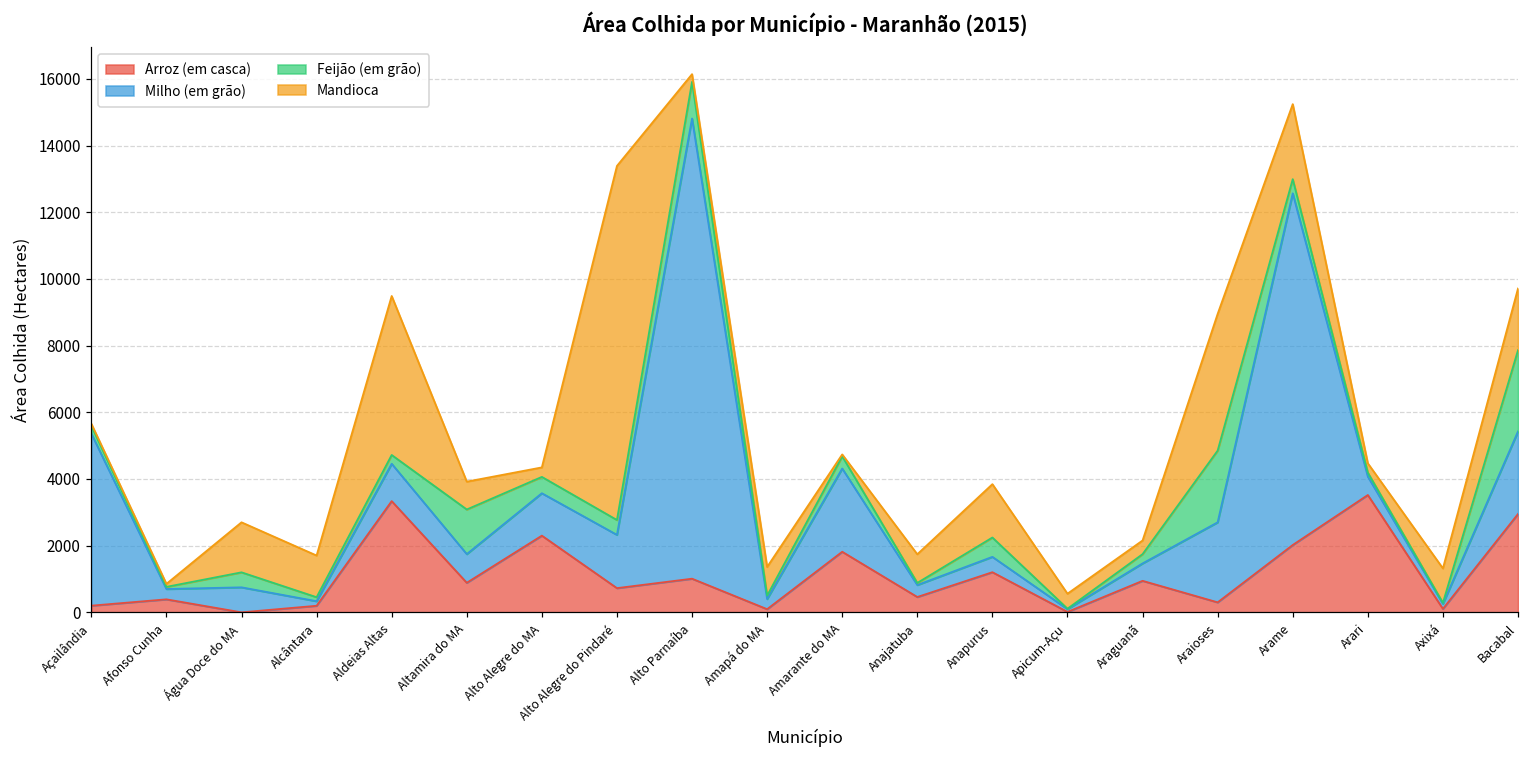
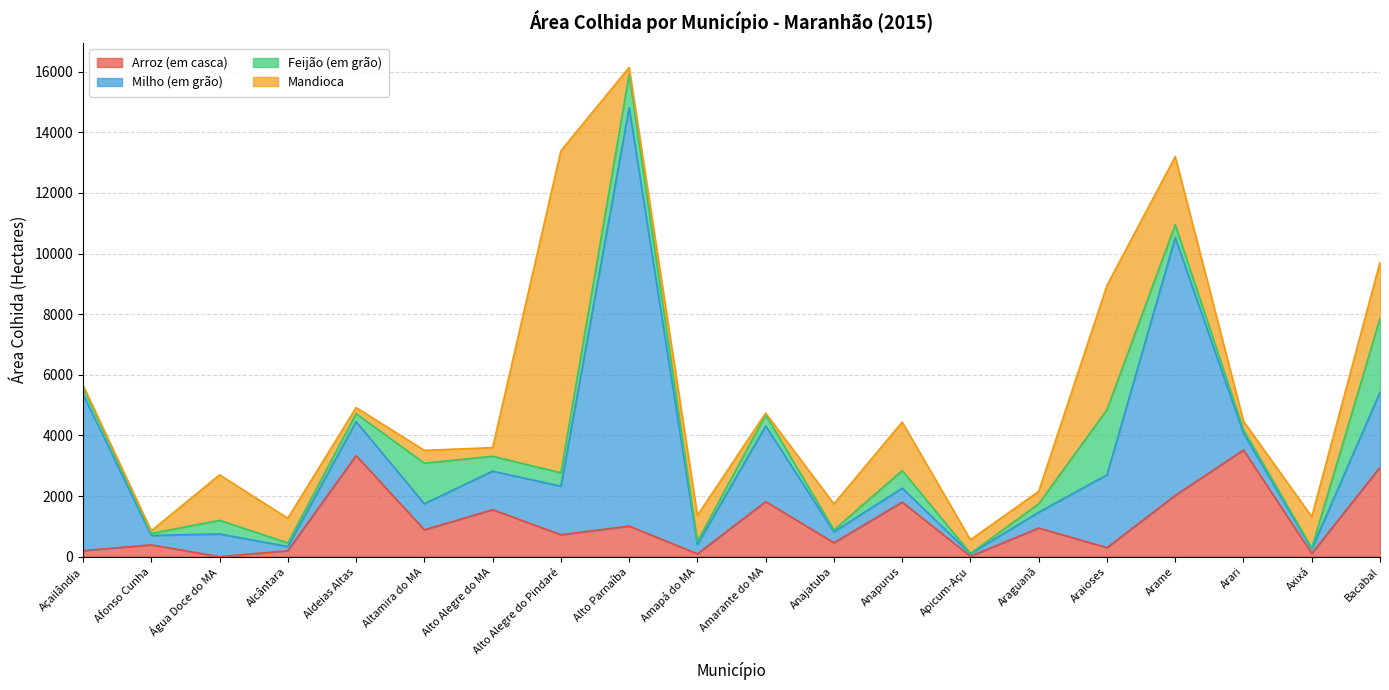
  {
    "Arroz (em casca)": {
      "Açailândia": 200,
      "Afonso Cunha": 400,
      "Água Doce do MA": 0,
      "Alcântara": 200,
      "Aldeias Altas": 3300,
      "Altamira do MA": 900,
-     "Alto Alegre do MA": 2300,
+     "Alto Alegre do MA": 1600,
      "Alto Alegre do Pindaré": 700,
      "Alto Parnaíba": 1000,
      "Amapá do MA": 100,
      "Amarante do MA": 1800,
      "Anajatuba": 500,
-     "Anapurus": 1200,
+     "Anapurus": 1800,
      "Apicum-Açu": 0,
      "Araguanã": 900,
      "Araioses": 300,
      "Arame": 2000,
      "Arari": 3500,
      "Axixá": 100,
      "Bacabal": 3000
    },
    "Milho (em grão)": {
      "Açailândia": 5200,
      "Água Doce do MA": 800,
      "Alcântara": 100,
      "Aldeias Altas": 1100,
      "Altamira do MA": 900,
      "Alto Alegre do MA": 1300,
      "Alto Alegre do Pindaré": 1600,
      "Alto Parnaíba": 13800,
      "Amapá do MA": 300,
      "Amarante do MA": 2500,
      "Anapurus": 500,
      "Araguanã": 500,
      "Araioses": 2400,
-     "Arame": 10500,
+     "Arame": 8500,
      "Arari": 600,
      "Bacabal": 2500
    },
    "Feijão (em grão)": {
      "Água Doce do MA": 500,
      "Alcântara": 100,
      "Aldeias Altas": 300,
      "Altamira do MA": 1300,
      "Alto Alegre do MA": 500,
      "Alto Alegre do Pindaré": 400,
      "Alto Parnaíba": 1100,
      "Amapá do MA": 100,
      "Anapurus": 600,
      "Araguanã": 300,
      "Araioses": 2200,
      "Arame": 400,
      "Arari": 100,
      "Bacabal": 2400
    },
    "Mandioca": {
      "Afonso Cunha": 100,
      "Água Doce do MA": 1500,
-     "Alcântara": 1300,
-     "Aldeias Altas": 4800,
-     "Altamira do MA": 800,
+     "Alcântara": 800,
+     "Aldeias Altas": 200,
+     "Altamira do MA": 400,
      "Alto Alegre do MA": 300,
      "Alto Alegre do Pindaré": 10600,
      "Alto Parnaíba": 200,
      "Amapá do MA": 900,
      "Anajatuba": 900,
      "Anapurus": 1600,
      "Apicum-Açu": 500,
      "Araguanã": 400,
      "Araioses": 4100,
      "Arame": 2300,
      "Arari": 300,
      "Axixá": 1000,
      "Bacabal": 1900
    }
  }
